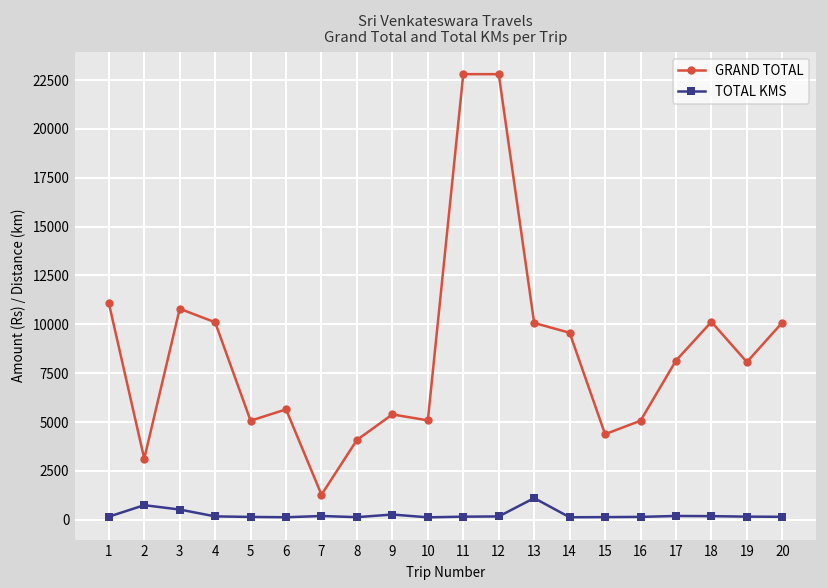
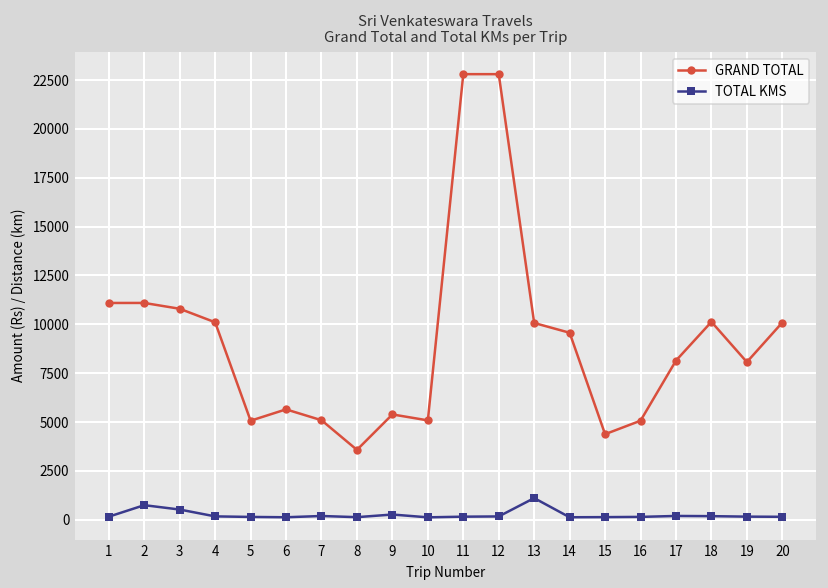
  {
    "GRAND TOTAL": {
      "1": 11100,
-     "2": 3100,
+     "2": 11100,
      "3": 10800,
      "4": 10100,
      "5": 5100,
      "6": 5700,
-     "7": 1300,
-     "8": 4100,
+     "7": 5100,
+     "8": 3600,
      "9": 5400,
      "10": 5100,
      "11": 22800,
      "12": 22800,
      "13": 10100,
      "14": 9600,
      "15": 4400,
      "16": 5100,
      "17": 8100,
      "18": 10100,
      "19": 8100,
      "20": 10100
    },
    "TOTAL KMS": {
      "1": 200,
      "2": 700,
      "3": 500,
      "4": 200,
      "5": 100,
      "6": 100,
      "7": 200,
      "8": 100,
      "9": 300,
      "10": 100,
      "11": 200,
      "12": 200,
      "13": 1100,
      "14": 100,
      "15": 100,
      "16": 100,
      "17": 200,
      "18": 200,
      "19": 200,
      "20": 200
    }
  }
